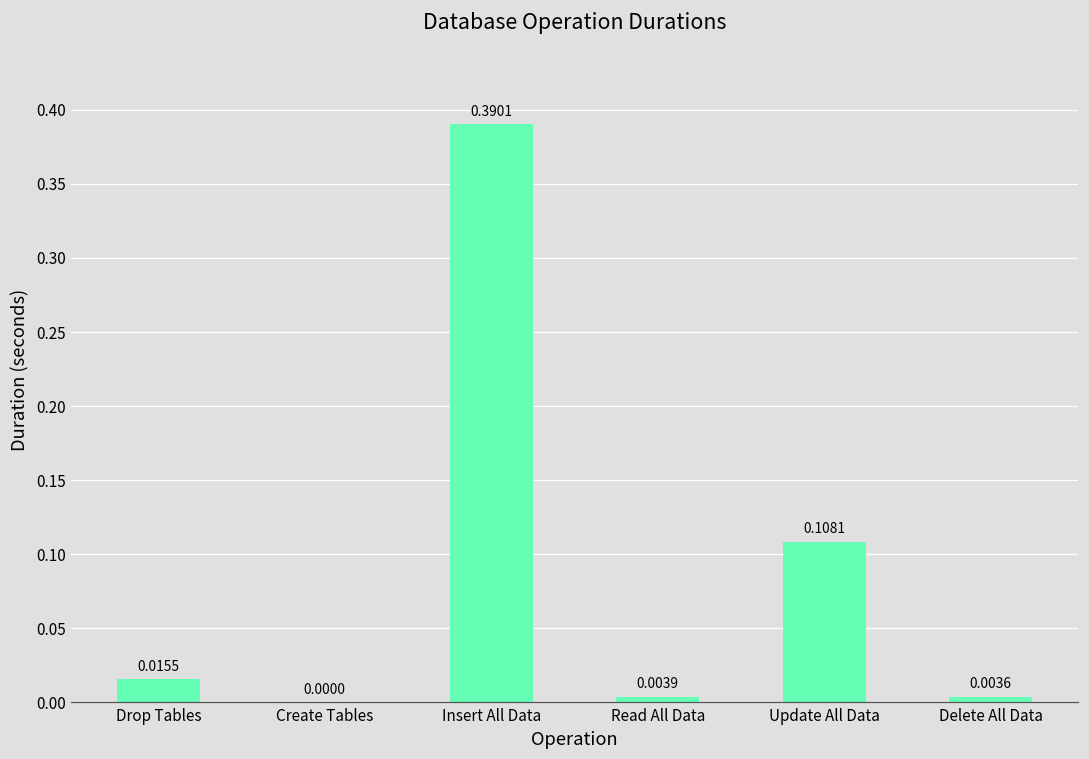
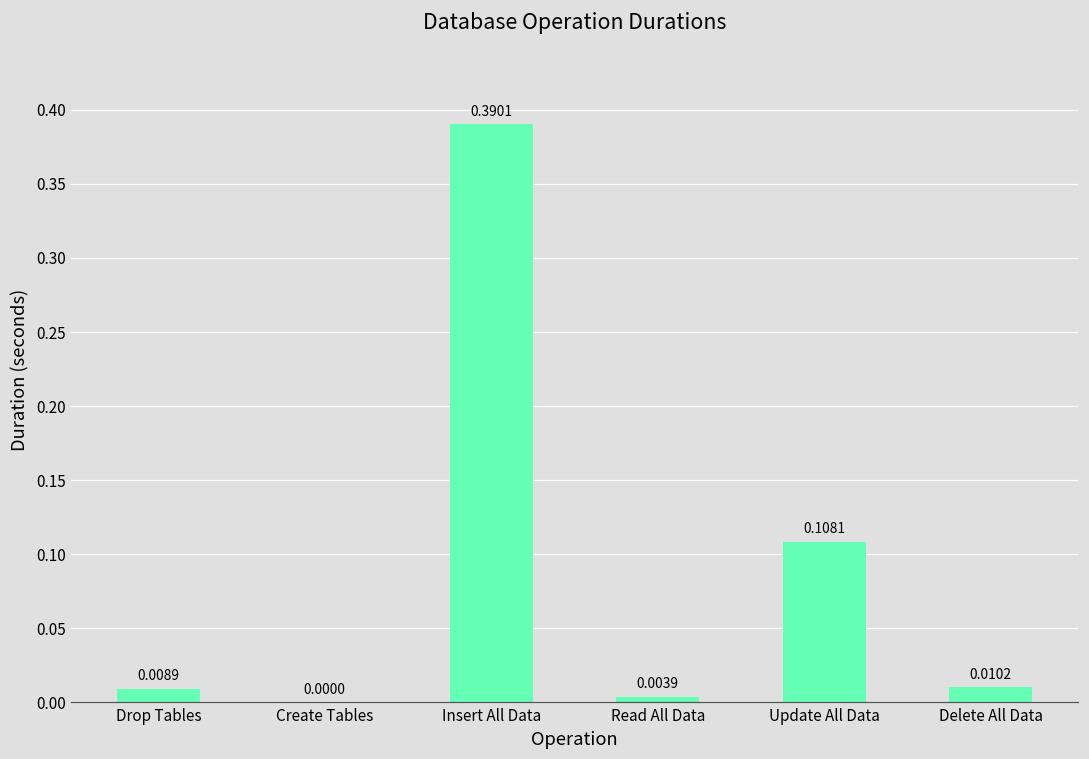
  {
-   "Drop Tables": 0.0155,
+   "Drop Tables": 0.0089,
    "Create Tables": 0.0000,
    "Insert All Data": 0.3901,
    "Read All Data": 0.0039,
    "Update All Data": 0.1081,
-   "Delete All Data": 0.0036
+   "Delete All Data": 0.0102
  }
